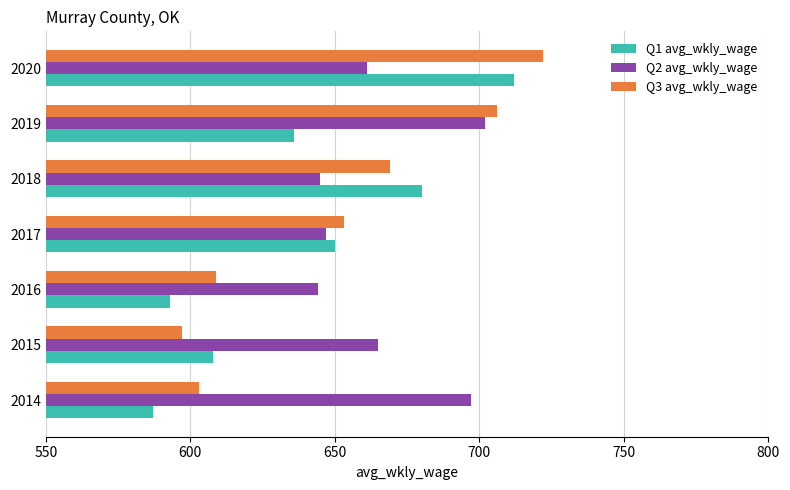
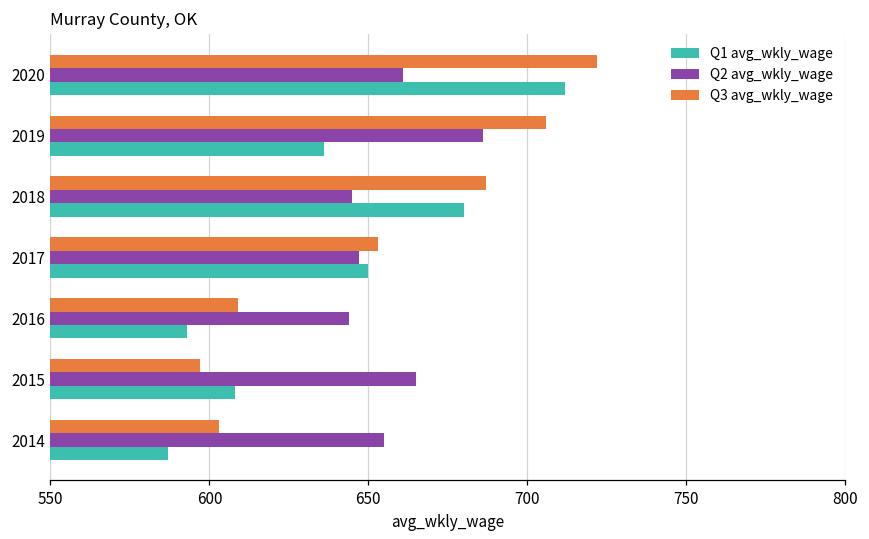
  {
    "Q1 avg_wkly_wage": {
      "2020": 712,
      "2019": 636,
      "2018": 680,
      "2017": 650,
      "2016": 593,
      "2015": 608,
      "2014": 587
    },
    "Q2 avg_wkly_wage": {
      "2020": 661,
-     "2019": 702,
+     "2019": 686,
      "2018": 645,
      "2017": 647,
      "2016": 644,
      "2015": 665,
-     "2014": 697
+     "2014": 655
    },
    "Q3 avg_wkly_wage": {
      "2020": 722,
      "2019": 706,
-     "2018": 669,
+     "2018": 687,
      "2017": 653,
      "2016": 609,
      "2015": 597,
      "2014": 603
    }
  }
